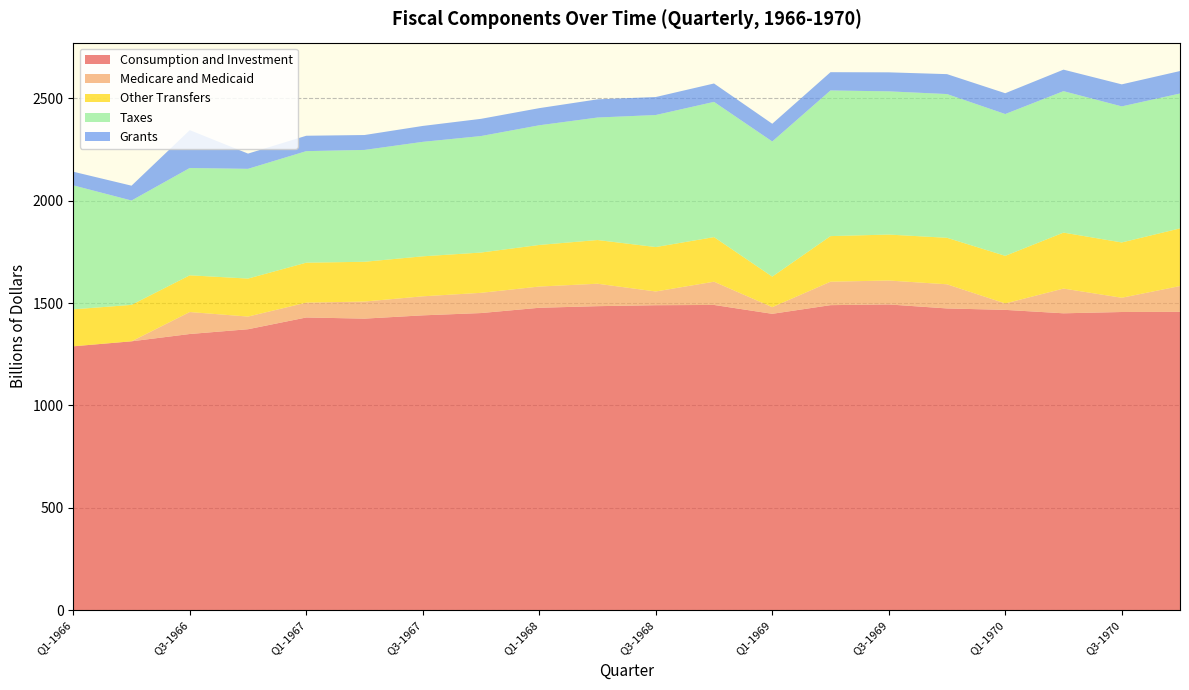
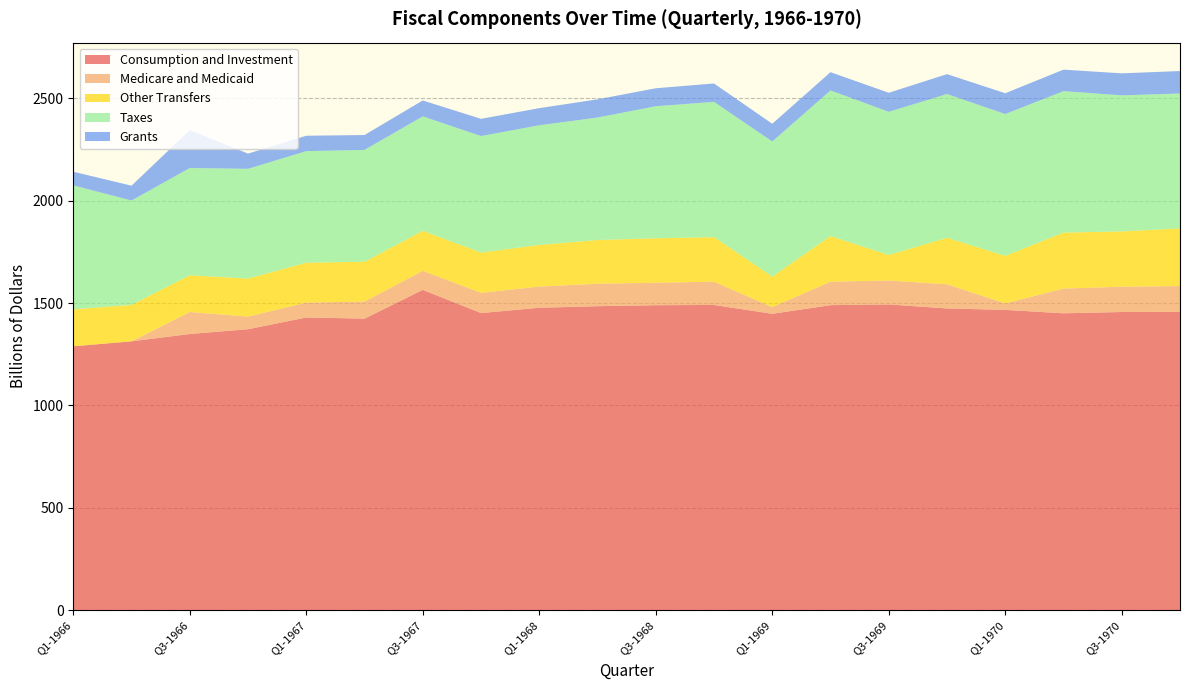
  {
    "Consumption and Investment": {
      "Q3-1966": 1350,
      "Q1-1967": 1430,
-     "Q3-1967": 1440,
+     "Q3-1967": 1560,
      "Q1-1968": 1480,
      "Q3-1968": 1490,
      "Q1-1969": 1450,
      "Q3-1969": 1490,
      "Q1-1970": 1470,
      "Q3-1970": 1460
    },
    "Medicare and Medicaid": {
      "Q3-1966": 110,
      "Q1-1967": 70,
      "Q3-1967": 90,
      "Q1-1968": 100,
-     "Q3-1968": 70,
+     "Q3-1968": 110,
      "Q1-1969": 30,
      "Q3-1969": 120,
      "Q1-1970": 30,
-     "Q3-1970": 70
+     "Q3-1970": 120
    },
    "Other Transfers": {
      "Q1-1966": 180,
      "Q3-1966": 180,
      "Q1-1967": 200,
      "Q3-1967": 200,
      "Q1-1968": 200,
      "Q3-1968": 220,
      "Q1-1969": 150,
-     "Q3-1969": 220,
+     "Q3-1969": 120,
      "Q1-1970": 230,
      "Q3-1970": 270
    },
    "Taxes": {
      "Q1-1966": 610,
      "Q3-1966": 520,
      "Q1-1967": 540,
      "Q3-1967": 560,
      "Q1-1968": 580,
      "Q3-1968": 640,
      "Q1-1969": 660,
      "Q3-1969": 700,
      "Q1-1970": 690,
      "Q3-1970": 660
    },
    "Grants": {
      "Q1-1966": 70,
      "Q1-1967": 80,
      "Q3-1967": 80,
      "Q1-1968": 80,
      "Q3-1968": 90,
      "Q1-1969": 90,
      "Q3-1969": 90,
      "Q1-1970": 100,
      "Q3-1970": 110
    }
  }
